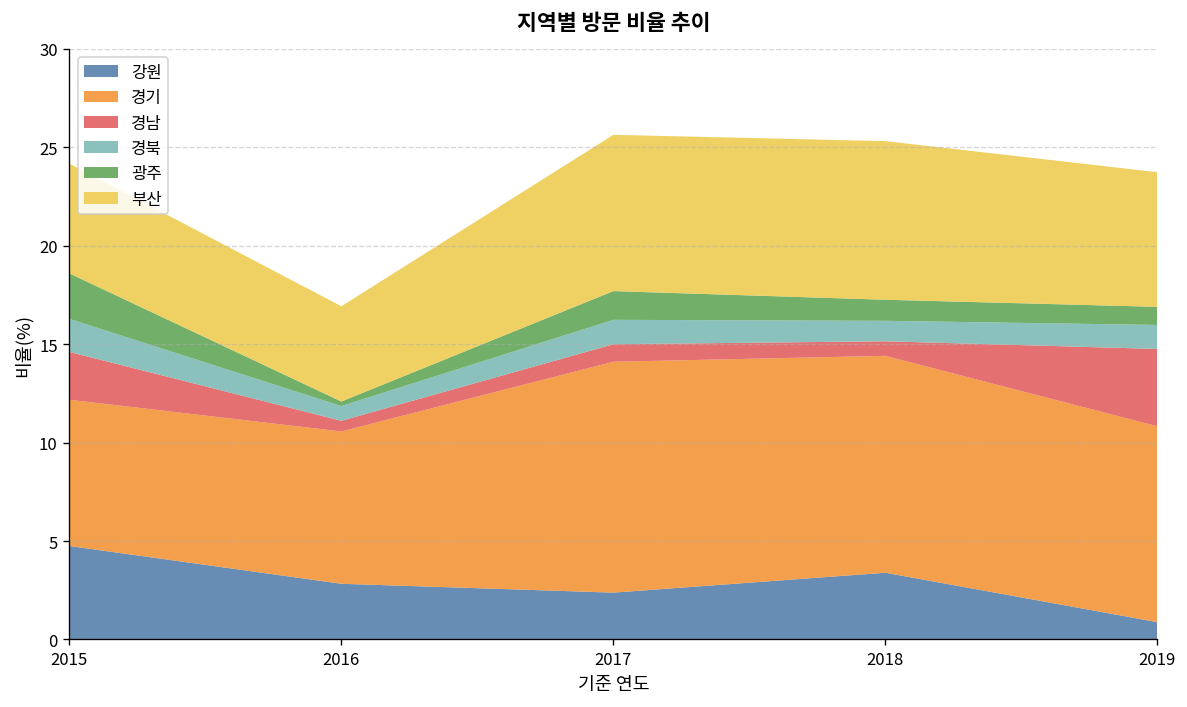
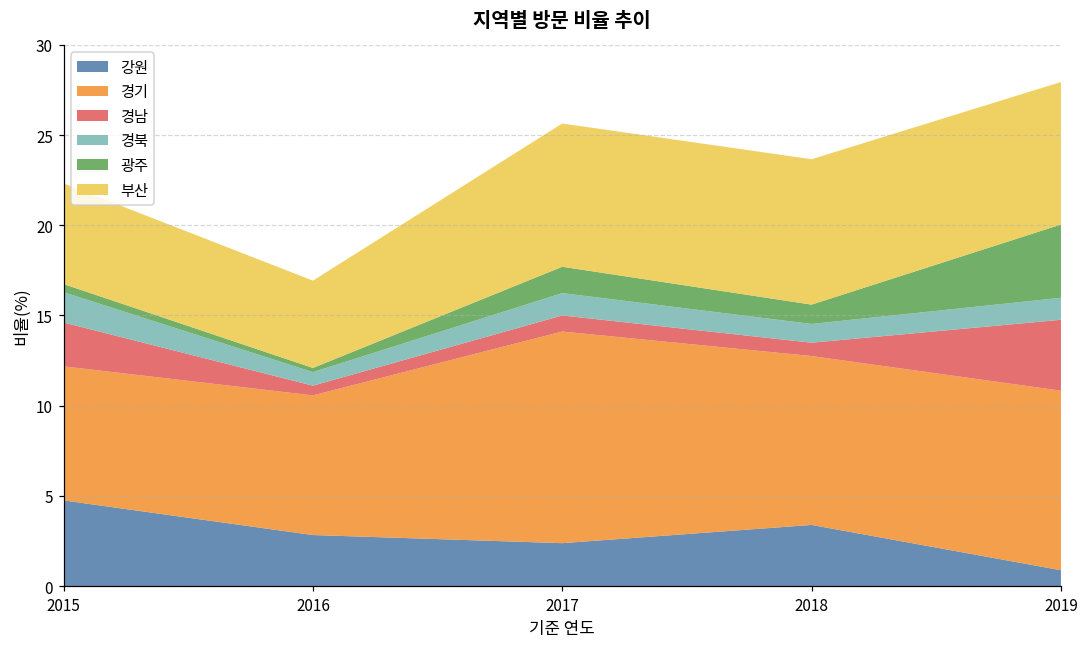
  {
    "강원": {
      "2015": 4.8,
      "2016": 2.8,
      "2017": 2.4,
      "2018": 3.4,
      "2019": 0.9
    },
    "경기": {
      "2015": 7.4,
      "2016": 7.7,
      "2017": 11.7,
-     "2018": 11.0,
+     "2018": 9.4,
      "2019": 10.0
    },
    "경남": {
      "2015": 2.4,
      "2016": 0.5,
      "2017": 0.9,
      "2018": 0.7,
      "2019": 3.9
    },
    "경북": {
      "2015": 1.7,
      "2016": 0.8,
      "2017": 1.2,
      "2018": 1.0,
      "2019": 1.2
    },
    "광주": {
-     "2015": 2.3,
+     "2015": 0.4,
      "2016": 0.2,
      "2017": 1.5,
      "2018": 1.1,
-     "2019": 0.9
+     "2019": 4.1
    },
    "부산": {
      "2015": 5.6,
      "2016": 4.8,
      "2017": 7.9,
      "2018": 8.1,
-     "2019": 6.8
+     "2019": 7.9
    }
  }
